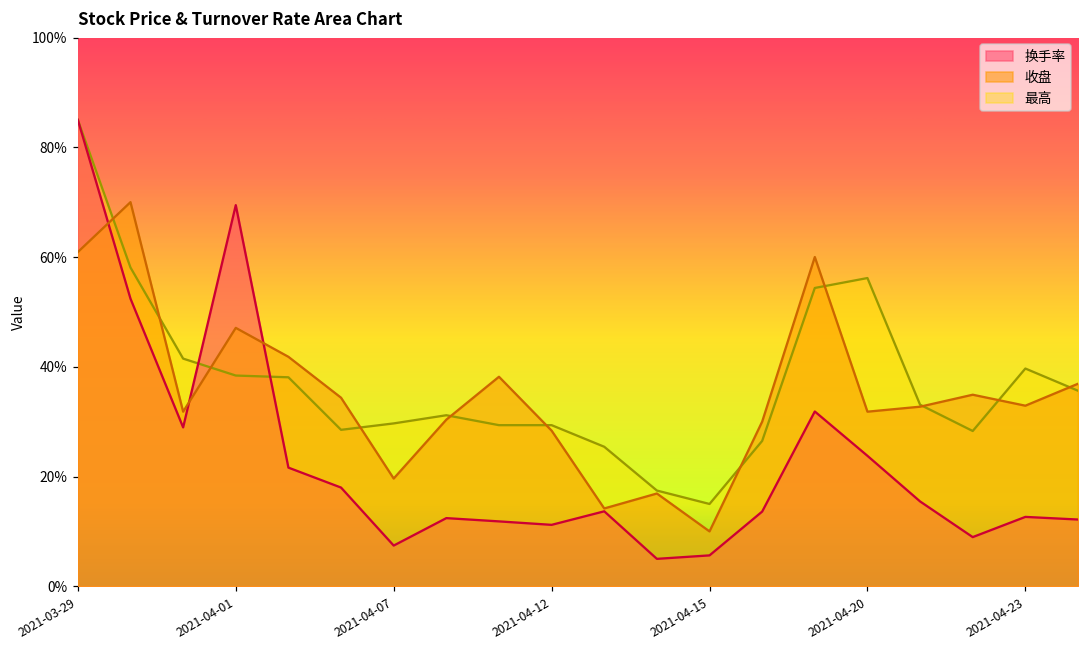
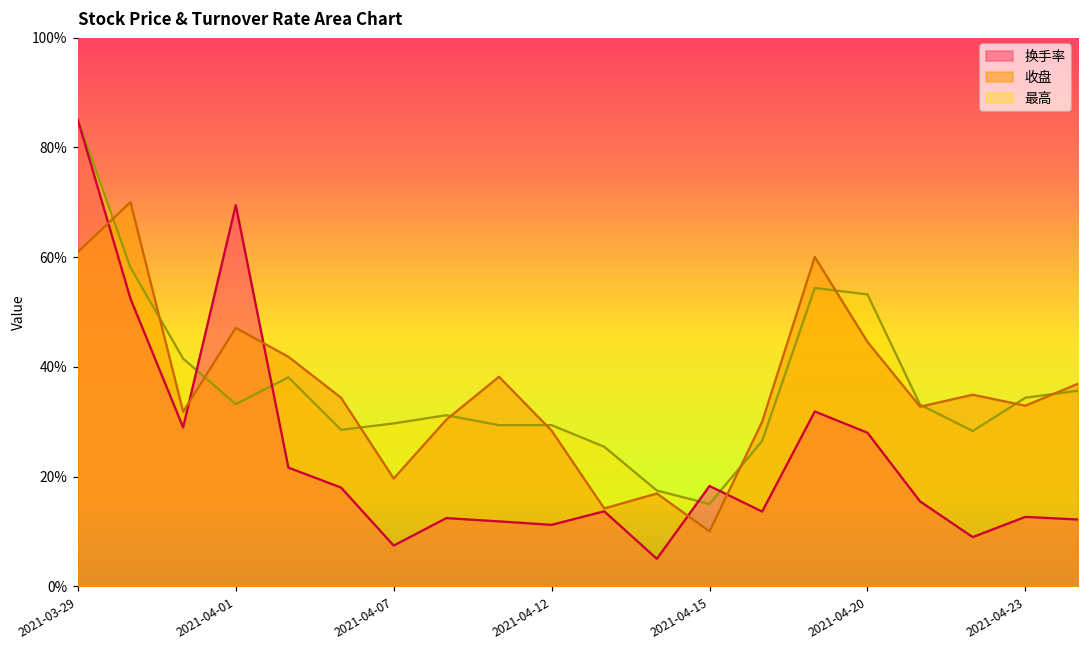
  {
    "换手率": {
      "2021-04-01": "69%",
      "2021-04-07": "7%",
      "2021-04-12": "11%",
-     "2021-04-15": "6%",
-     "2021-04-20": "24%",
+     "2021-04-15": "18%",
+     "2021-04-20": "28%",
      "2021-04-23": "13%"
    },
    "收盘": {
      "2021-03-29": "61%",
      "2021-04-01": "47%",
      "2021-04-07": "20%",
      "2021-04-12": "28%",
      "2021-04-15": "10%",
-     "2021-04-20": "32%",
+     "2021-04-20": "45%",
      "2021-04-23": "33%"
    },
    "最高": {
-     "2021-04-01": "38%",
+     "2021-04-01": "33%",
      "2021-04-07": "30%",
      "2021-04-12": "29%",
      "2021-04-15": "15%",
-     "2021-04-20": "56%",
-     "2021-04-23": "40%"
+     "2021-04-20": "53%",
+     "2021-04-23": "34%"
    }
  }
